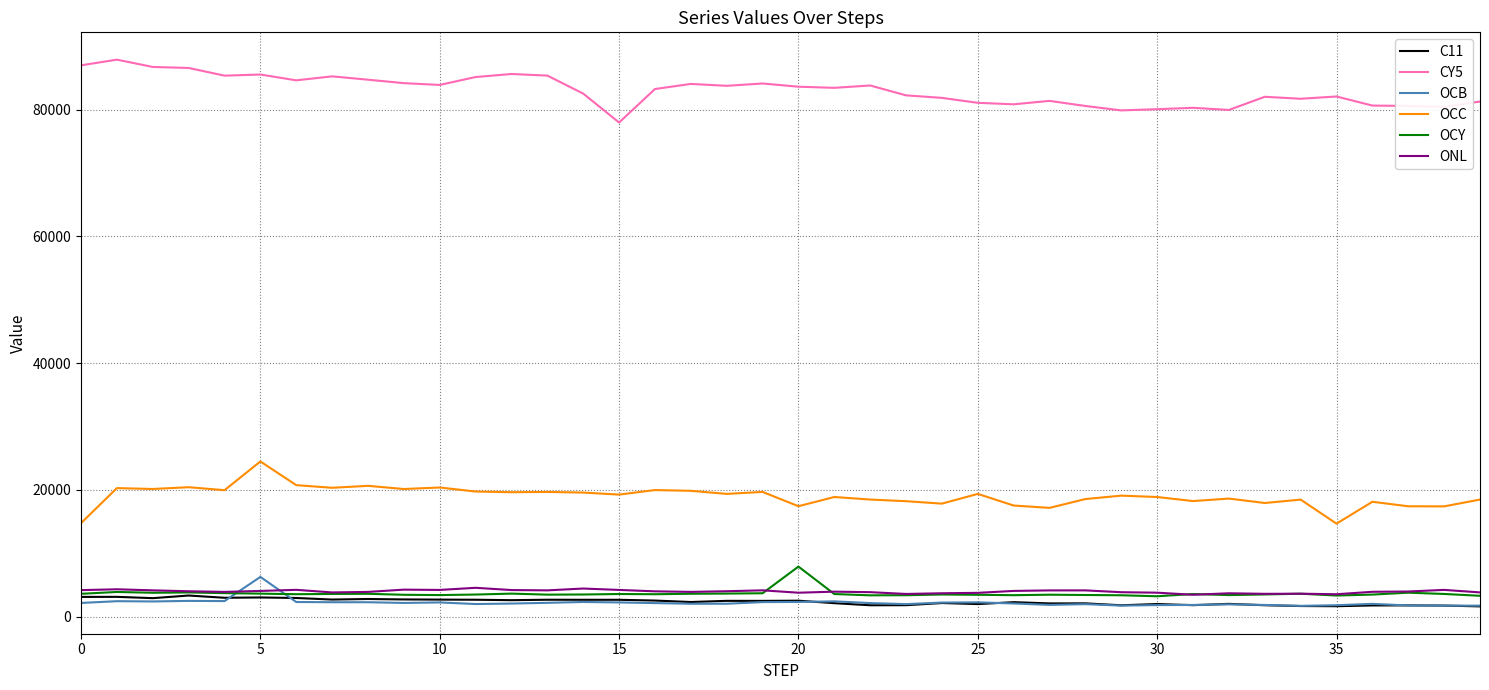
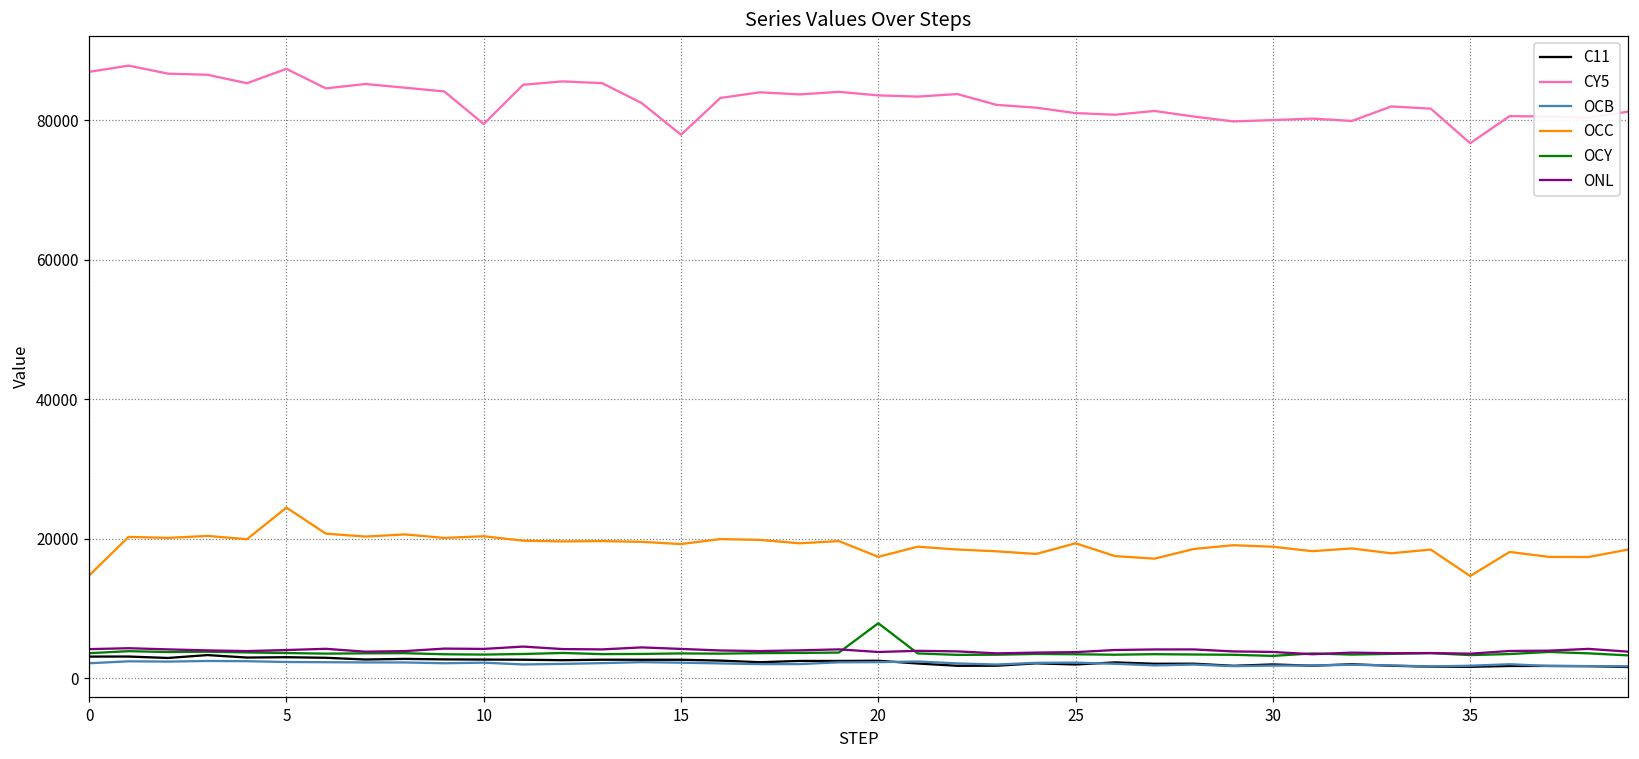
  {
    "C11": {
      "0": 3000,
      "5": 3000,
      "10": 3000,
      "15": 3000
    },
    "CY5": {
      "0": 87000,
-     "5": 86000,
-     "10": 84000,
+     "5": 87000,
+     "10": 79000,
      "15": 78000,
      "20": 84000,
      "25": 81000,
      "30": 80000,
-     "35": 82000
+     "35": 77000
    },
    "OCB": {
      "0": 2000,
-     "5": 6000,
+     "5": 2000,
      "10": 2000,
      "15": 2000
    },
    "OCC": {
      "0": 15000,
      "5": 24000,
      "10": 20000,
      "15": 19000,
      "20": 17000,
      "25": 19000,
      "30": 19000,
      "35": 15000
    },
    "OCY": {
      "0": 4000,
      "5": 4000,
      "10": 3000,
      "15": 4000,
      "20": 8000,
      "30": 3000
    },
    "ONL": {
      "0": 4000,
      "5": 4000,
      "10": 4000,
      "15": 4000,
      "20": 4000,
      "30": 4000
    }
  }
